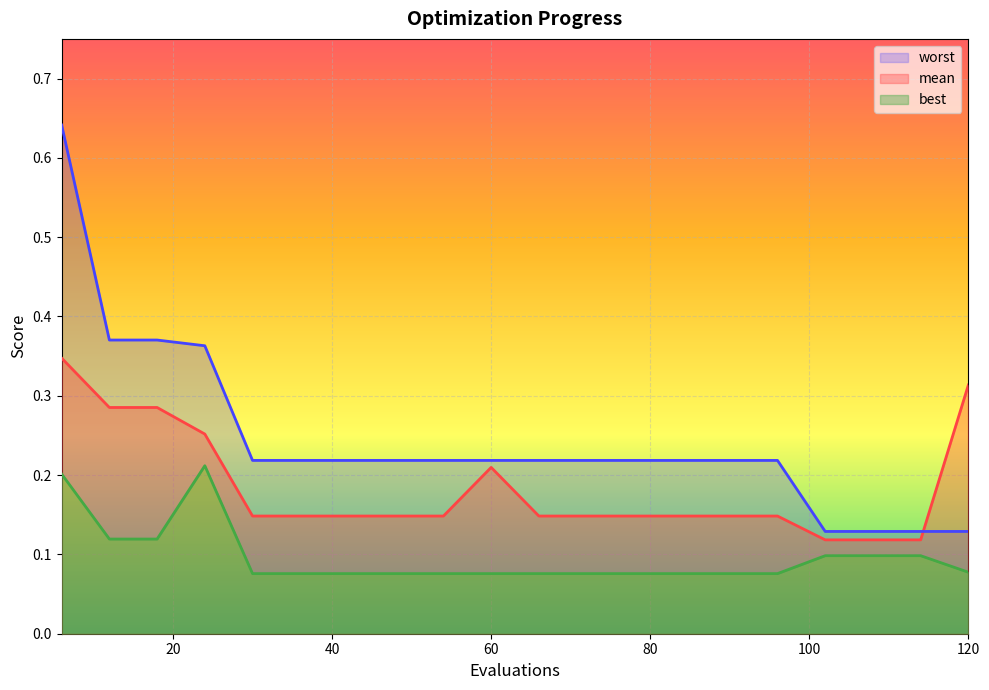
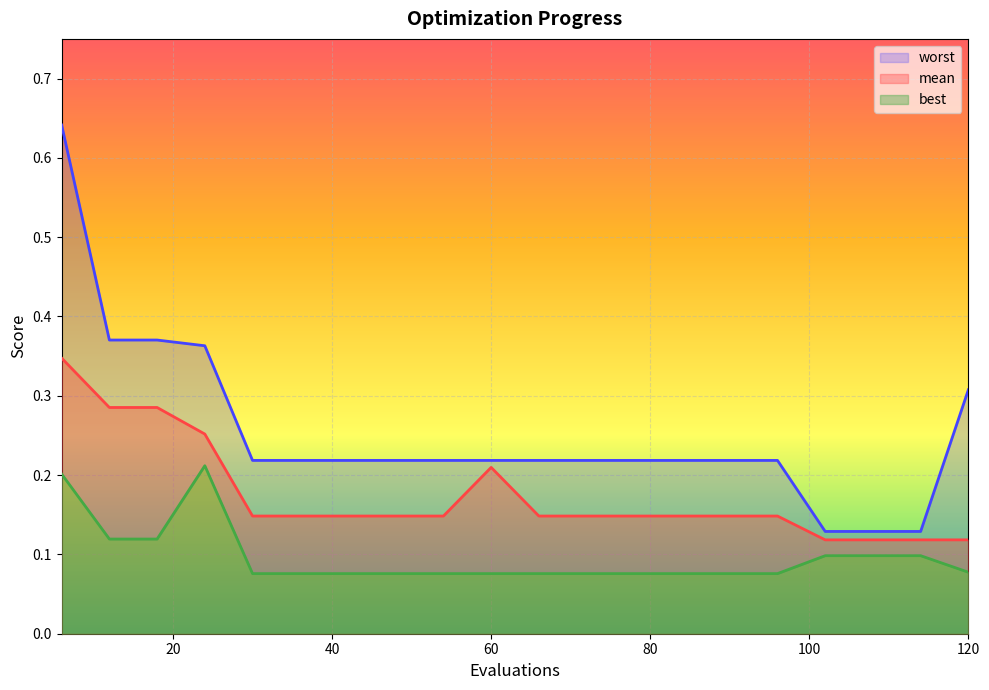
  {
    "mean": {
      "60": 0.21,
-     "120": 0.31
+     "120": 0.12
    },
    "best": {
      "60": 0.08,
      "120": 0.08
    },
    "worst": {
      "60": 0.22,
-     "120": 0.13
+     "120": 0.31
    }
  }
